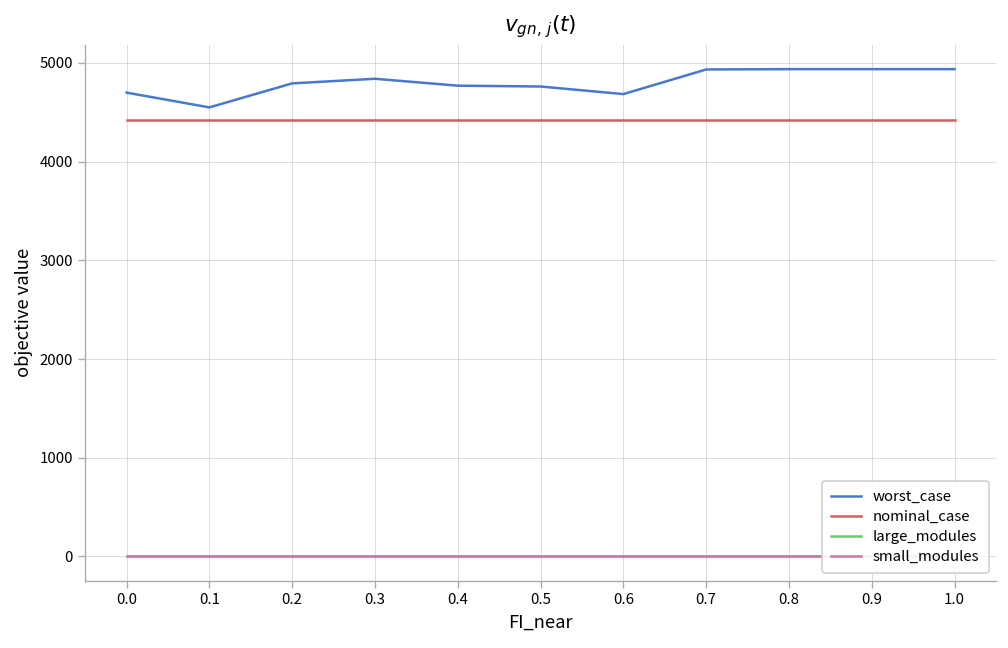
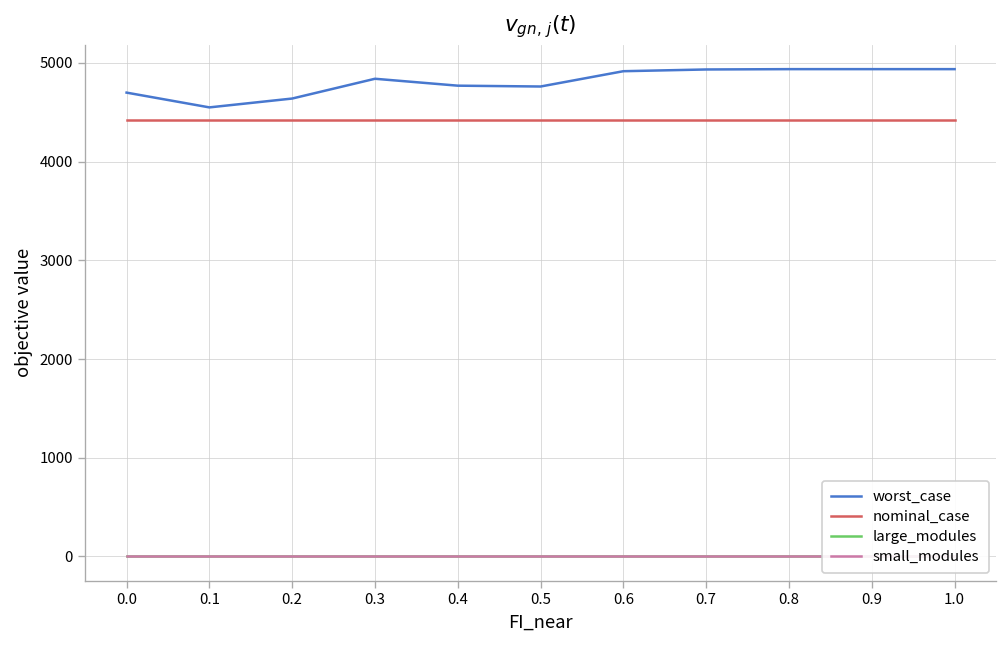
  {
    "worst_case": {
      "0.0": 4700,
      "0.1": 4500,
-     "0.2": 4800,
+     "0.2": 4600,
      "0.3": 4800,
      "0.4": 4800,
      "0.5": 4800,
-     "0.6": 4700,
+     "0.6": 4900,
      "0.7": 4900,
      "0.8": 4900,
      "0.9": 4900,
      "1.0": 4900
    },
    "nominal_case": {
      "0.0": 4400,
      "0.1": 4400,
      "0.2": 4400,
      "0.3": 4400,
      "0.4": 4400,
      "0.5": 4400,
      "0.6": 4400,
      "0.7": 4400,
      "0.8": 4400,
      "0.9": 4400,
      "1.0": 4400
    },
    "small_modules": {
      "0.0": 0,
      "0.1": 0,
      "0.2": 0,
      "0.3": 0,
      "0.4": 0,
      "0.5": 0,
      "0.6": 0,
      "0.7": 0,
      "0.8": 0
    }
  }
